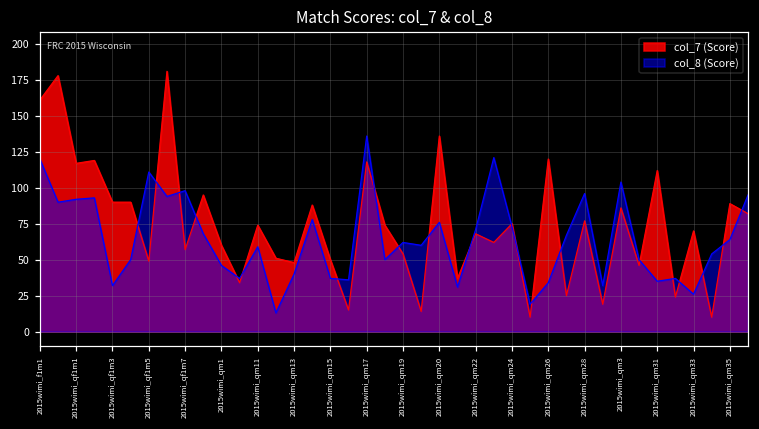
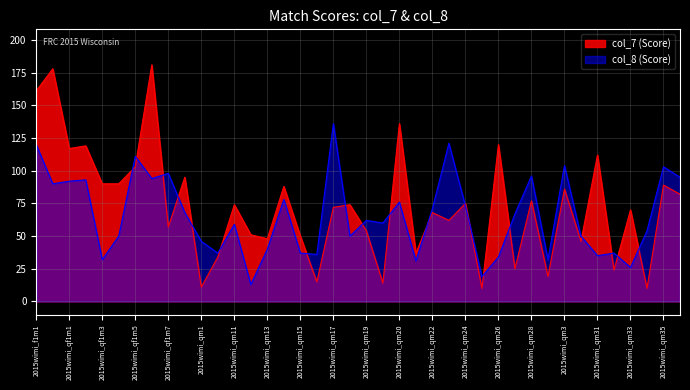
  {
    "col_7 (Score)": {
      "2015wimi_f1m1": 161,
      "2015wimi_qf1m1": 117,
      "2015wimi_qf1m3": 90,
-     "2015wimi_qf1m5": 49,
+     "2015wimi_qf1m5": 103,
      "2015wimi_qf1m7": 57,
-     "2015wimi_qm1": 60,
+     "2015wimi_qm1": 11,
      "2015wimi_qm11": 74,
      "2015wimi_qm13": 48,
      "2015wimi_qm15": 50,
-     "2015wimi_qm17": 118,
+     "2015wimi_qm17": 72,
      "2015wimi_qm19": 54,
      "2015wimi_qm20": 136,
      "2015wimi_qm22": 68,
      "2015wimi_qm24": 75,
      "2015wimi_qm26": 120,
      "2015wimi_qm28": 77,
      "2015wimi_qm3": 86,
      "2015wimi_qm31": 112,
      "2015wimi_qm33": 70,
      "2015wimi_qm35": 89
    },
    "col_8 (Score)": {
      "2015wimi_f1m1": 120,
      "2015wimi_qf1m1": 92,
      "2015wimi_qf1m3": 32,
      "2015wimi_qf1m5": 111,
      "2015wimi_qf1m7": 98,
      "2015wimi_qm1": 46,
      "2015wimi_qm11": 59,
      "2015wimi_qm13": 40,
      "2015wimi_qm15": 37,
      "2015wimi_qm17": 136,
      "2015wimi_qm19": 62,
      "2015wimi_qm20": 76,
      "2015wimi_qm22": 71,
      "2015wimi_qm24": 73,
      "2015wimi_qm26": 34,
      "2015wimi_qm28": 96,
      "2015wimi_qm3": 104,
      "2015wimi_qm31": 35,
      "2015wimi_qm33": 26,
-     "2015wimi_qm35": 64
+     "2015wimi_qm35": 103
    }
  }
